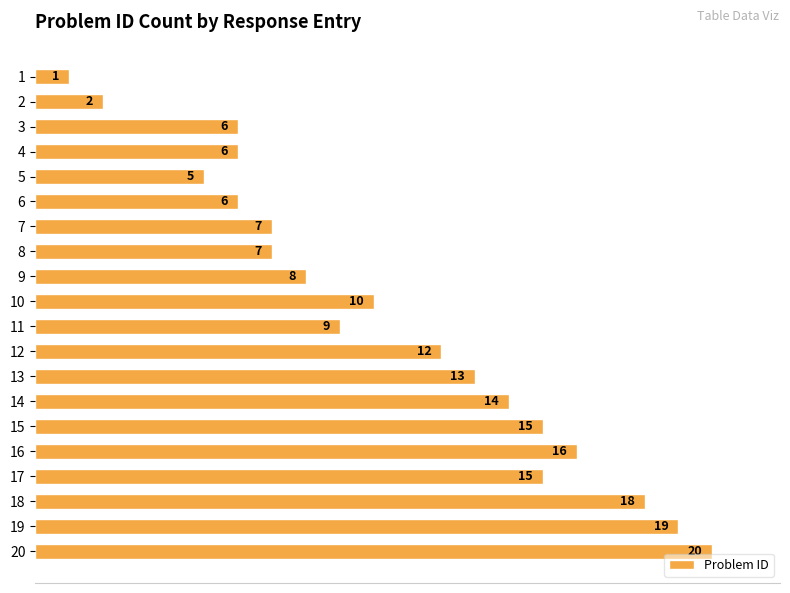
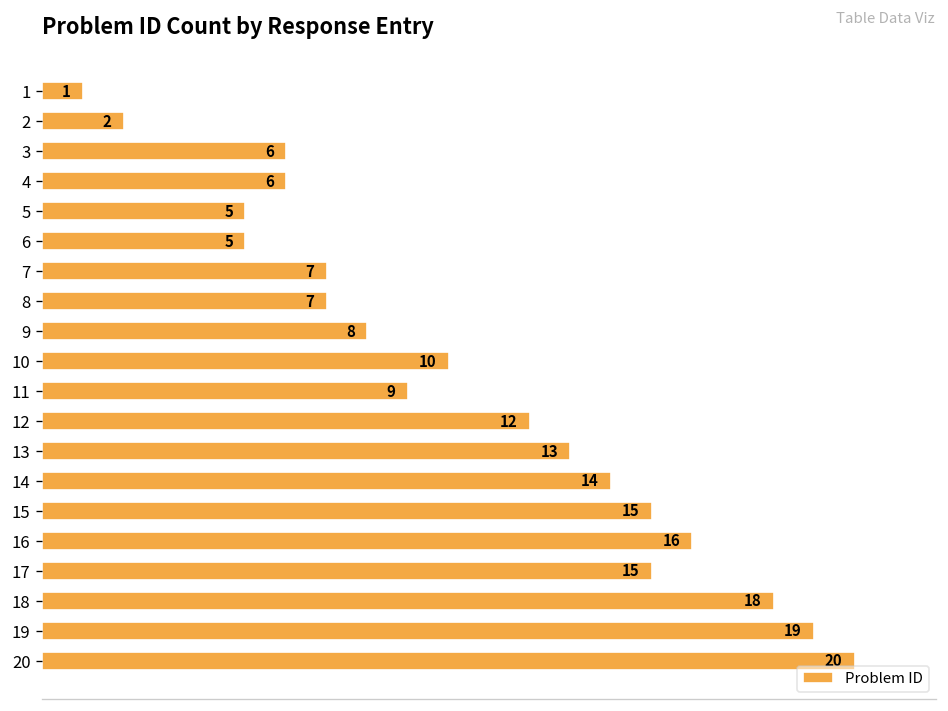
  {
    "1": 1,
    "2": 2,
    "3": 6,
    "4": 6,
    "5": 5,
-   "6": 6,
+   "6": 5,
    "7": 7,
    "8": 7,
    "9": 8,
    "10": 10,
    "11": 9,
    "12": 12,
    "13": 13,
    "14": 14,
    "15": 15,
    "16": 16,
    "17": 15,
    "18": 18,
    "19": 19
  }
